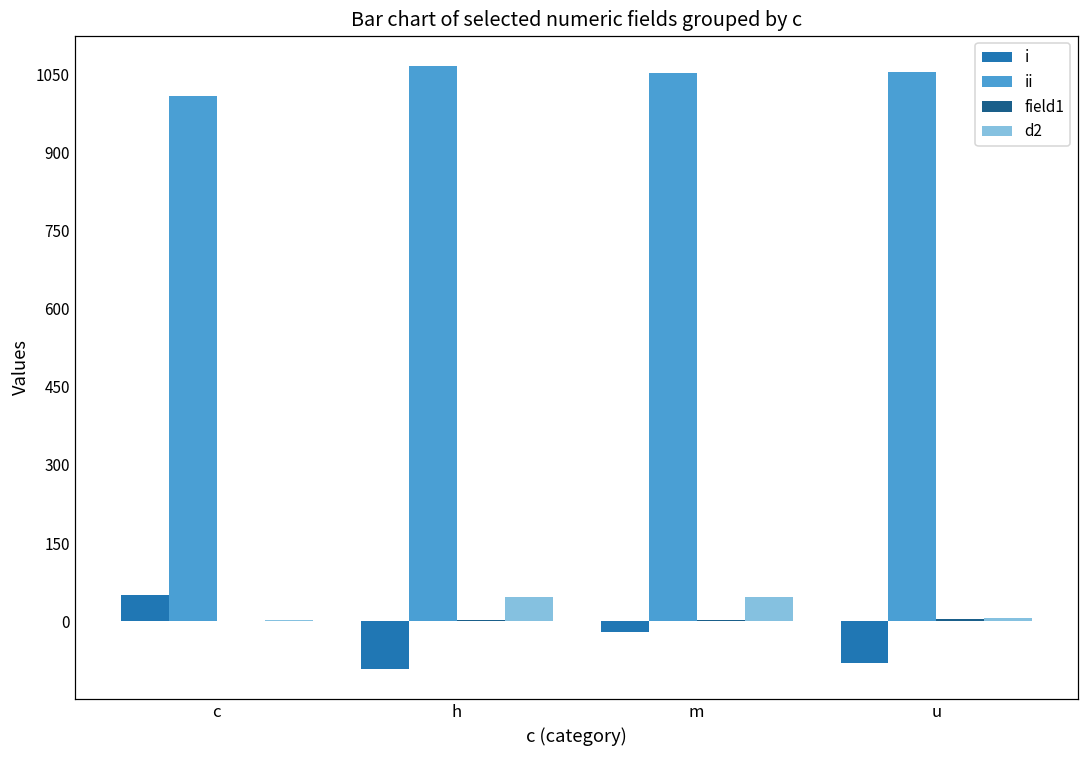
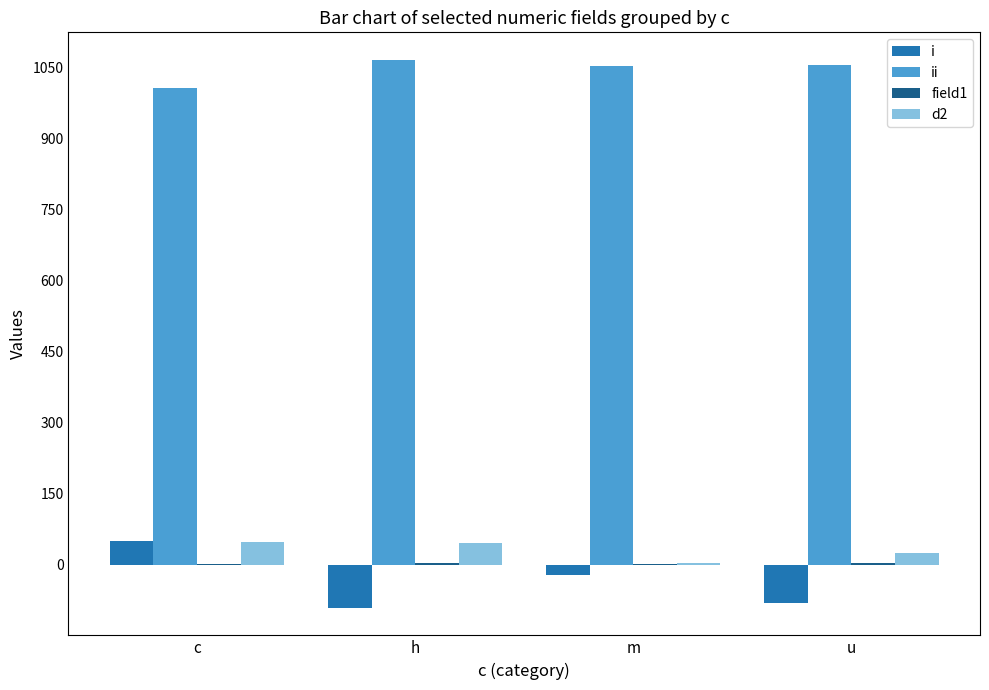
  {
    "ii": {
      "c": 1010,
      "h": 1070,
      "m": 1050,
      "u": 1050
    },
    "d2": {
-     "c": 0,
+     "c": 50,
      "h": 50,
-     "m": 50,
-     "u": 10
+     "m": 0,
+     "u": 20
    }
  }
